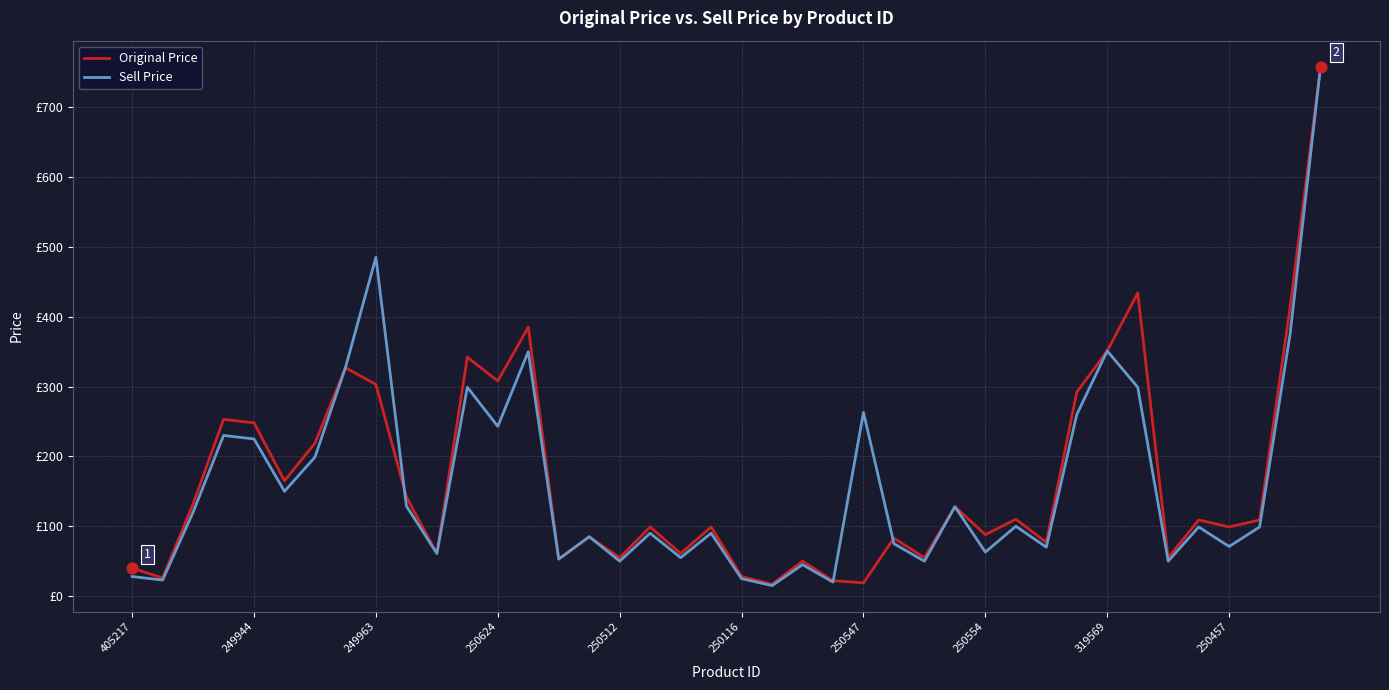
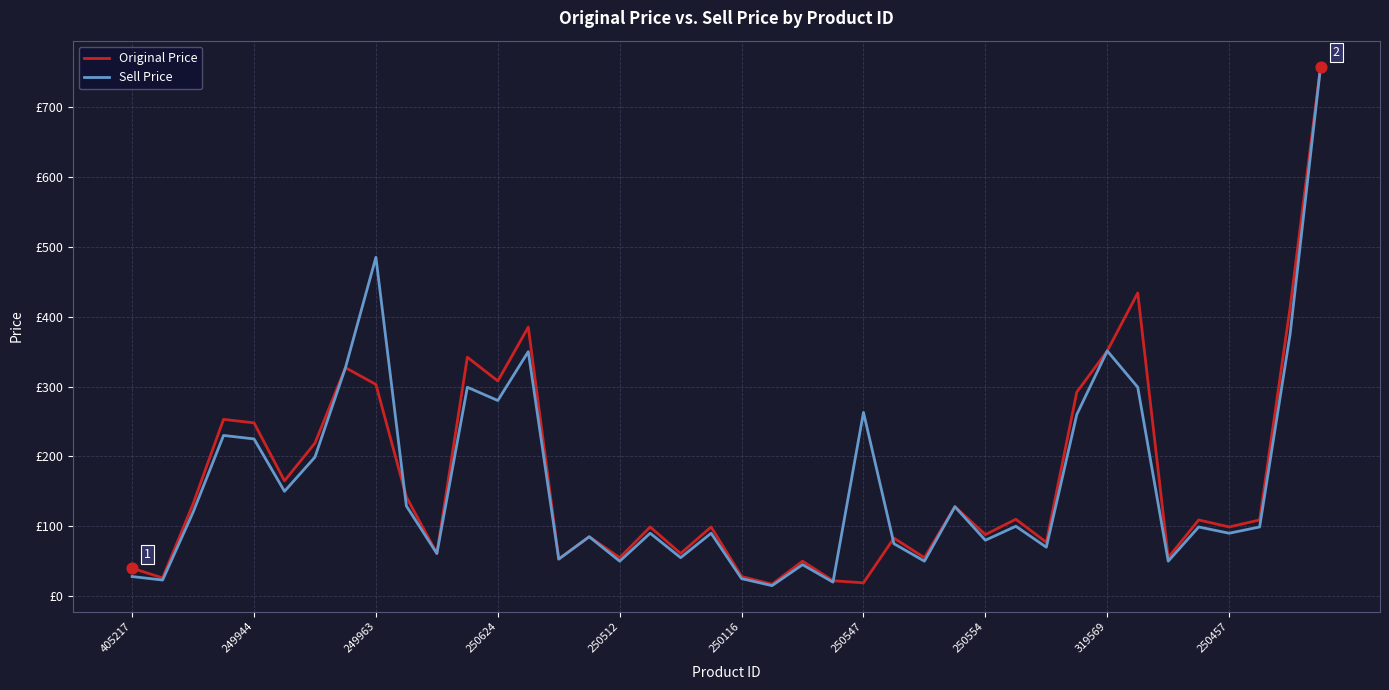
  {
    "Sell Price": {
      "405217": "£30",
      "249944": "£230",
      "249963": "£490",
-     "250624": "£240",
+     "250624": "£280",
      "250512": "£50",
      "250547": "£260",
-     "250554": "£60",
-     "250457": "£70"
+     "250554": "£80",
+     "250457": "£90"
    }
  }
